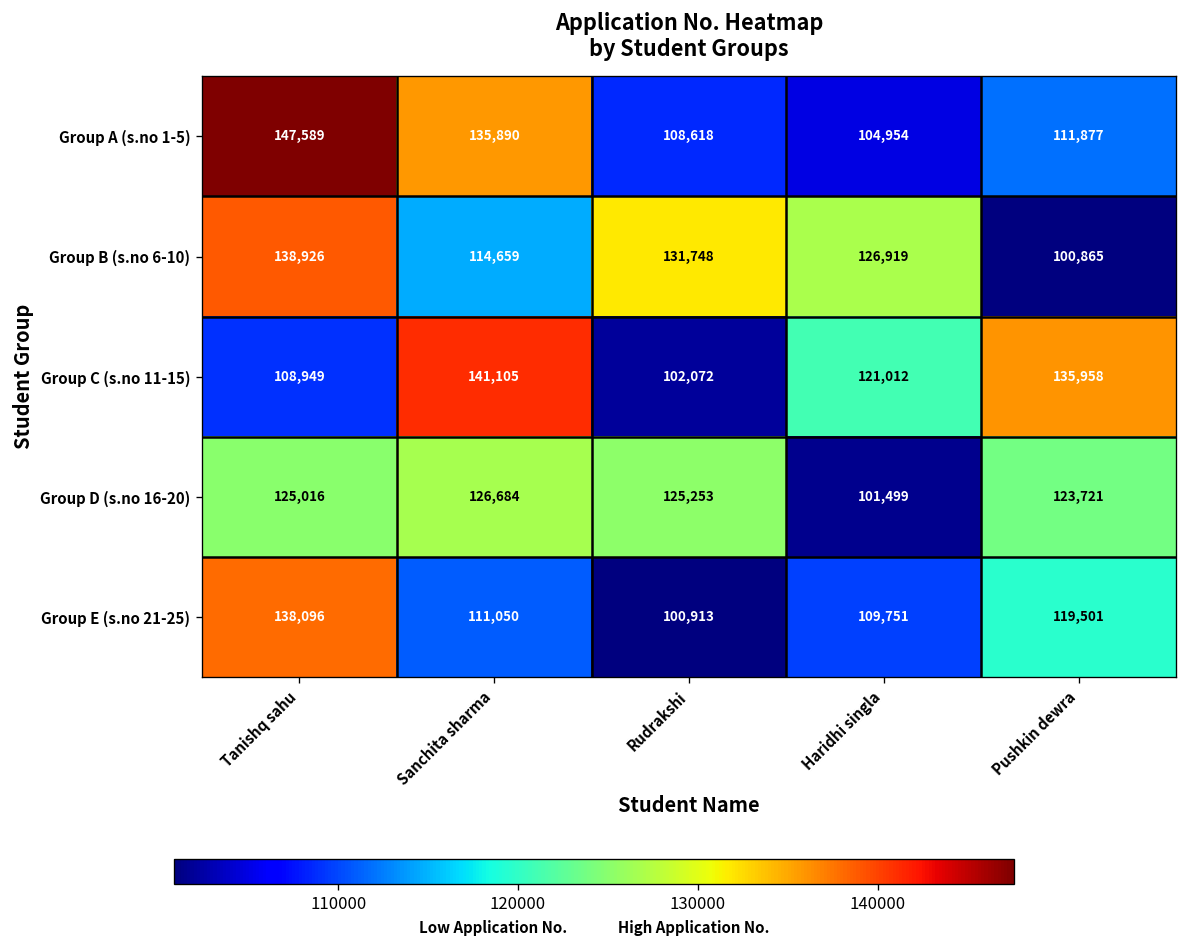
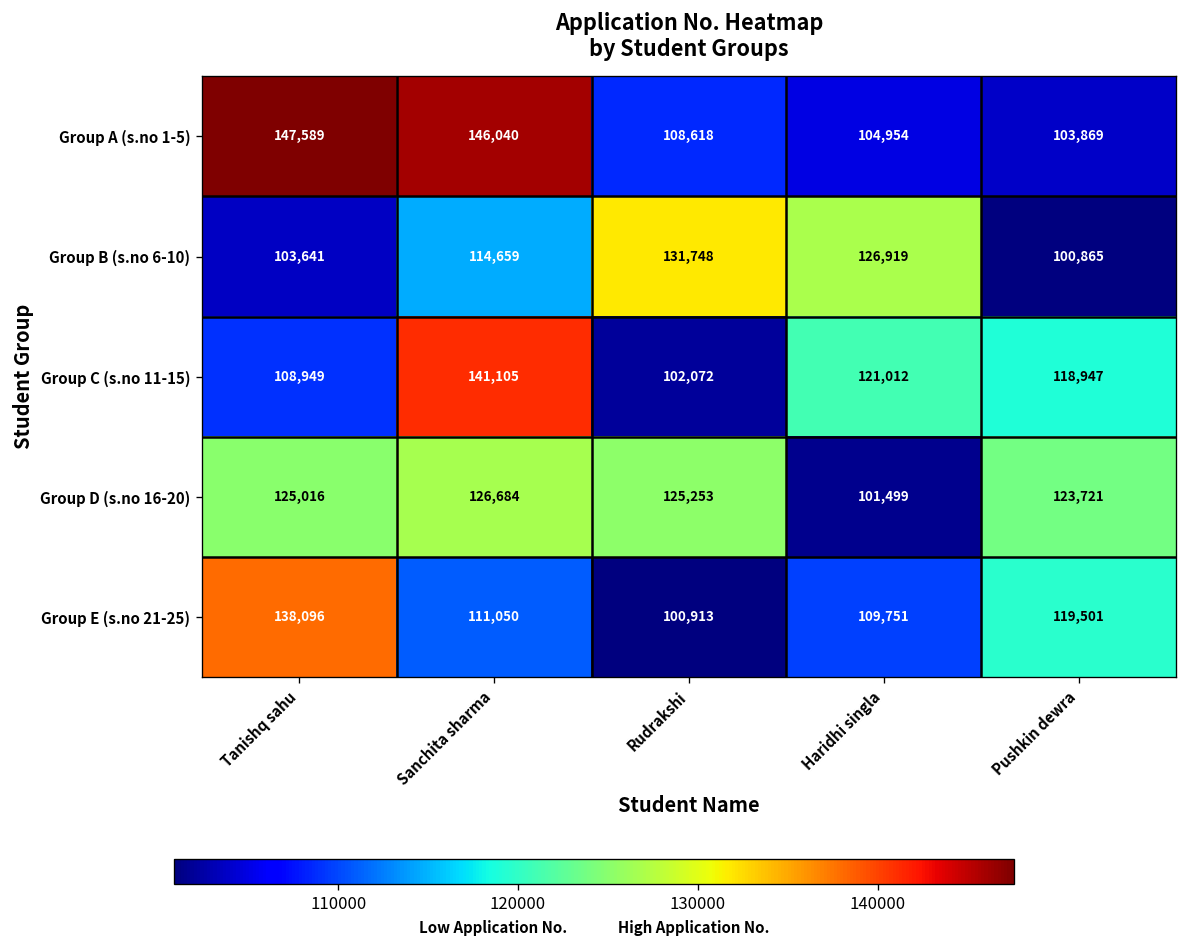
  {
    "Group A (s.no 1-5)": {
      "Tanishq sahu": "147,589",
-     "Sanchita sharma": "135,890",
+     "Sanchita sharma": "146,040",
      "Rudrakshi": "108,618",
      "Haridhi singla": "104,954",
-     "Pushkin dewra": "111,877"
+     "Pushkin dewra": "103,869"
    },
    "Group B (s.no 6-10)": {
-     "Tanishq sahu": "138,926",
+     "Tanishq sahu": "103,641",
      "Sanchita sharma": "114,659",
      "Rudrakshi": "131,748",
      "Haridhi singla": "126,919",
      "Pushkin dewra": "100,865"
    },
    "Group C (s.no 11-15)": {
      "Tanishq sahu": "108,949",
      "Sanchita sharma": "141,105",
      "Rudrakshi": "102,072",
      "Haridhi singla": "121,012",
-     "Pushkin dewra": "135,958"
+     "Pushkin dewra": "118,947"
    },
    "Group D (s.no 16-20)": {
      "Tanishq sahu": "125,016",
      "Sanchita sharma": "126,684",
      "Rudrakshi": "125,253",
      "Haridhi singla": "101,499",
      "Pushkin dewra": "123,721"
    },
    "Group E (s.no 21-25)": {
      "Tanishq sahu": "138,096",
      "Sanchita sharma": "111,050",
      "Rudrakshi": "100,913",
      "Haridhi singla": "109,751",
      "Pushkin dewra": "119,501"
    }
  }
